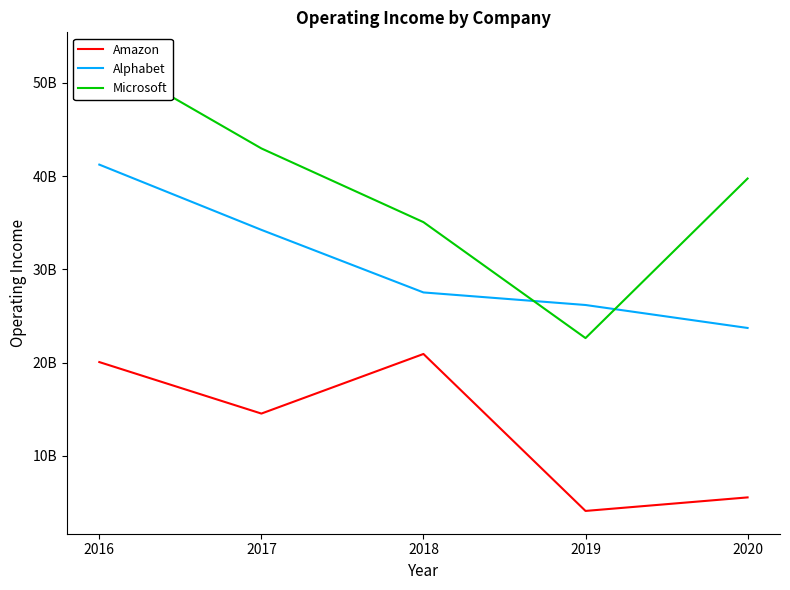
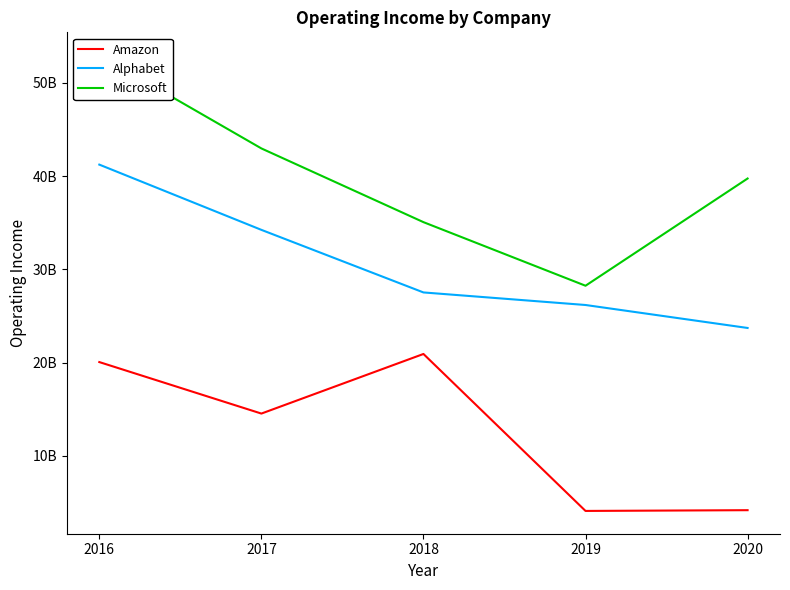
  {
    "Amazon": {
      "2016": 20000000000,
      "2017": 15000000000,
      "2018": 21000000000,
      "2019": 4000000000,
-     "2020": 6000000000
+     "2020": 4000000000
    },
    "Alphabet": {
      "2016": 41000000000,
      "2017": 34000000000,
      "2018": 28000000000,
      "2019": 26000000000,
      "2020": 24000000000
    },
    "Microsoft": {
      "2017": 43000000000,
      "2018": 35000000000,
-     "2019": 23000000000,
+     "2019": 28000000000,
      "2020": 40000000000
    }
  }
